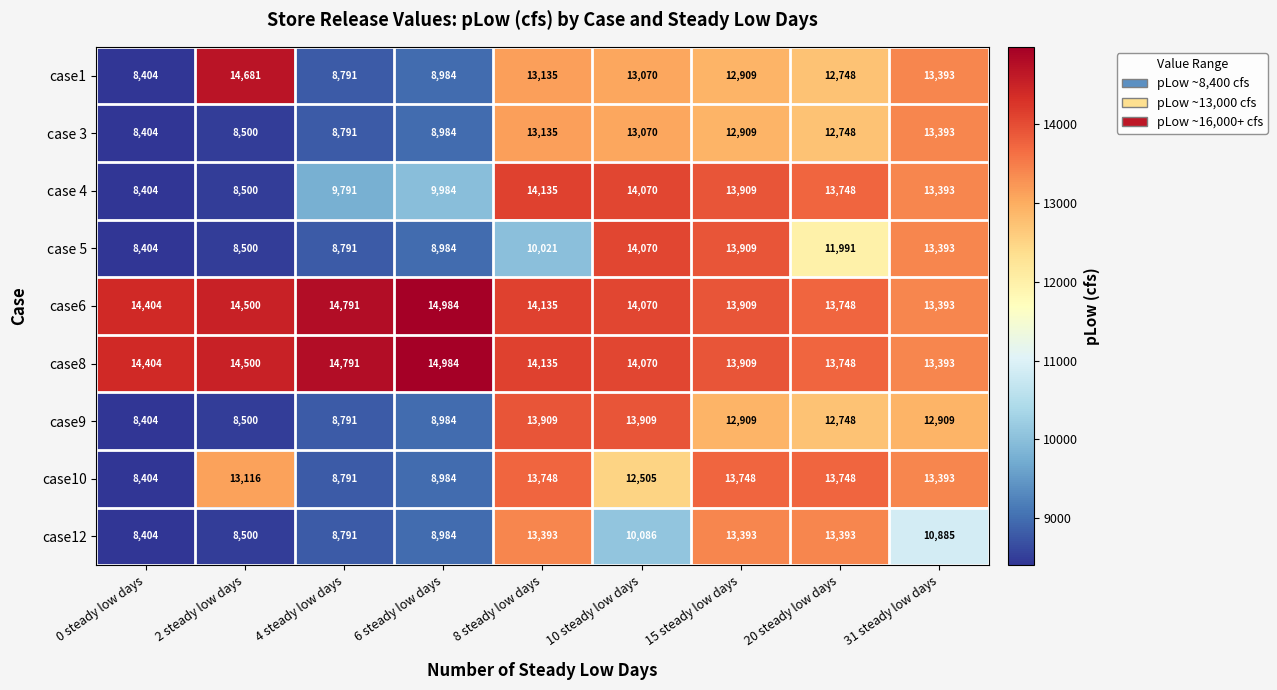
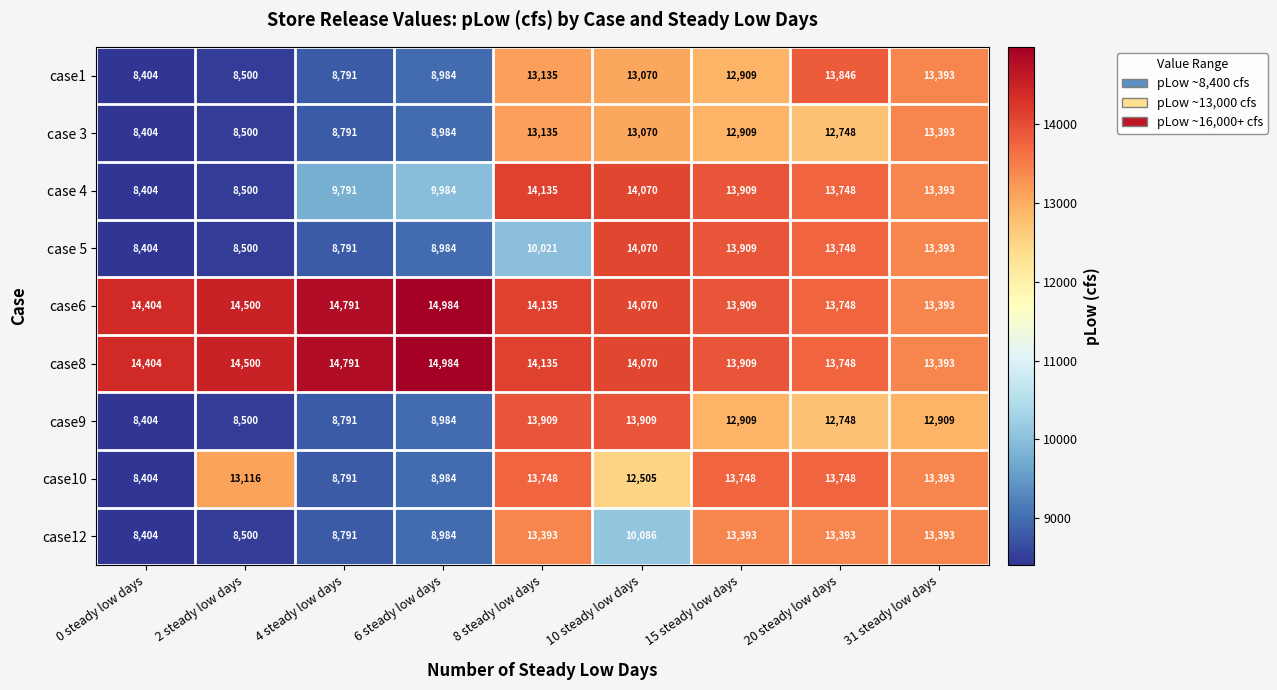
  {
    "case1": {
      "0 steady low days": "8,404",
-     "2 steady low days": "14,681",
+     "2 steady low days": "8,500",
      "4 steady low days": "8,791",
      "6 steady low days": "8,984",
      "8 steady low days": "13,135",
      "10 steady low days": "13,070",
      "15 steady low days": "12,909",
-     "20 steady low days": "12,748",
+     "20 steady low days": "13,846",
      "31 steady low days": "13,393"
    },
    "case 3": {
      "0 steady low days": "8,404",
      "2 steady low days": "8,500",
      "4 steady low days": "8,791",
      "6 steady low days": "8,984",
      "8 steady low days": "13,135",
      "10 steady low days": "13,070",
      "15 steady low days": "12,909",
      "20 steady low days": "12,748",
      "31 steady low days": "13,393"
    },
    "case 4": {
      "0 steady low days": "8,404",
      "2 steady low days": "8,500",
      "4 steady low days": "9,791",
      "6 steady low days": "9,984",
      "8 steady low days": "14,135",
      "10 steady low days": "14,070",
      "15 steady low days": "13,909",
      "20 steady low days": "13,748",
      "31 steady low days": "13,393"
    },
    "case 5": {
      "0 steady low days": "8,404",
      "2 steady low days": "8,500",
      "4 steady low days": "8,791",
      "6 steady low days": "8,984",
      "8 steady low days": "10,021",
      "10 steady low days": "14,070",
      "15 steady low days": "13,909",
-     "20 steady low days": "11,991",
+     "20 steady low days": "13,748",
      "31 steady low days": "13,393"
    },
    "case6": {
      "0 steady low days": "14,404",
      "2 steady low days": "14,500",
      "4 steady low days": "14,791",
      "6 steady low days": "14,984",
      "8 steady low days": "14,135",
      "10 steady low days": "14,070",
      "15 steady low days": "13,909",
      "20 steady low days": "13,748",
      "31 steady low days": "13,393"
    },
    "case8": {
      "0 steady low days": "14,404",
      "2 steady low days": "14,500",
      "4 steady low days": "14,791",
      "6 steady low days": "14,984",
      "8 steady low days": "14,135",
      "10 steady low days": "14,070",
      "15 steady low days": "13,909",
      "20 steady low days": "13,748",
      "31 steady low days": "13,393"
    },
    "case9": {
      "0 steady low days": "8,404",
      "2 steady low days": "8,500",
      "4 steady low days": "8,791",
      "6 steady low days": "8,984",
      "8 steady low days": "13,909",
      "10 steady low days": "13,909",
      "15 steady low days": "12,909",
      "20 steady low days": "12,748",
      "31 steady low days": "12,909"
    },
    "case10": {
      "0 steady low days": "8,404",
      "2 steady low days": "13,116",
      "4 steady low days": "8,791",
      "6 steady low days": "8,984",
      "8 steady low days": "13,748",
      "10 steady low days": "12,505",
      "15 steady low days": "13,748",
      "20 steady low days": "13,748",
      "31 steady low days": "13,393"
    },
    "case12": {
      "0 steady low days": "8,404",
      "2 steady low days": "8,500",
      "4 steady low days": "8,791",
      "6 steady low days": "8,984",
      "8 steady low days": "13,393",
      "10 steady low days": "10,086",
      "15 steady low days": "13,393",
      "20 steady low days": "13,393",
-     "31 steady low days": "10,885"
+     "31 steady low days": "13,393"
    }
  }
